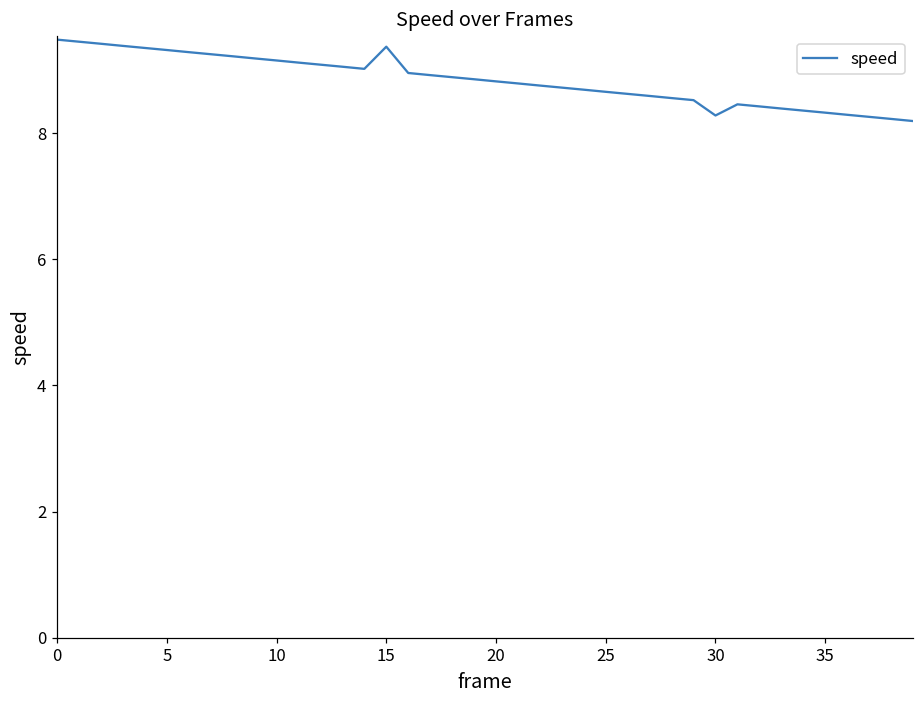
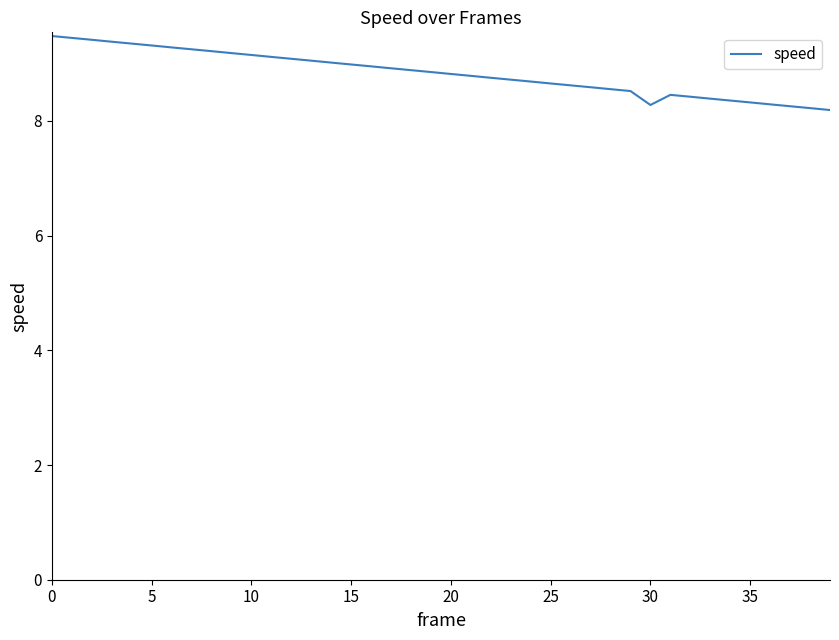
  {
    "0": 9.5,
    "5": 9.3,
    "10": 9.2,
-   "15": 9.4,
+   "15": 9.0,
    "20": 8.8,
    "25": 8.7,
    "30": 8.3,
    "35": 8.3
  }
